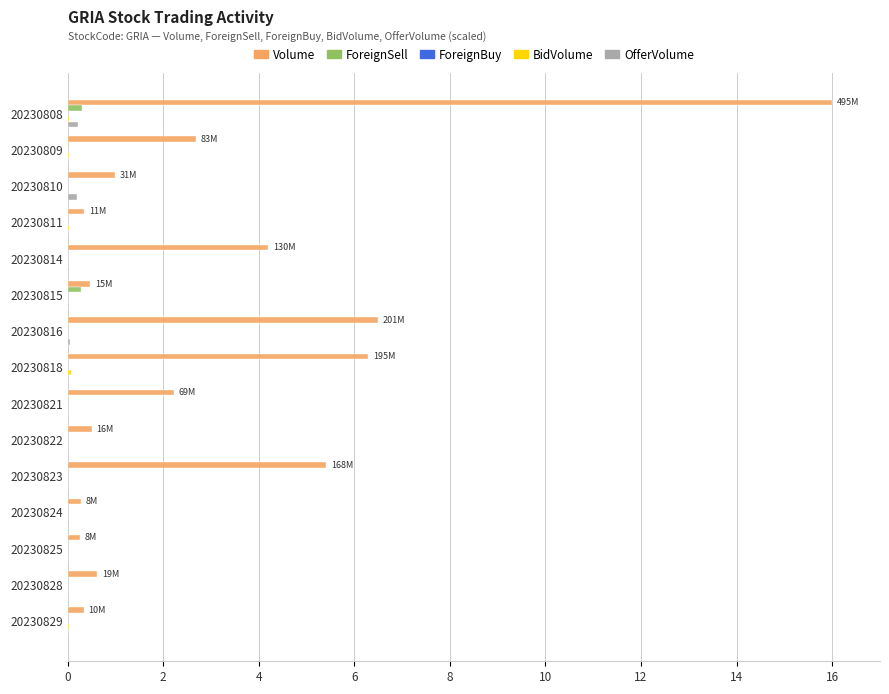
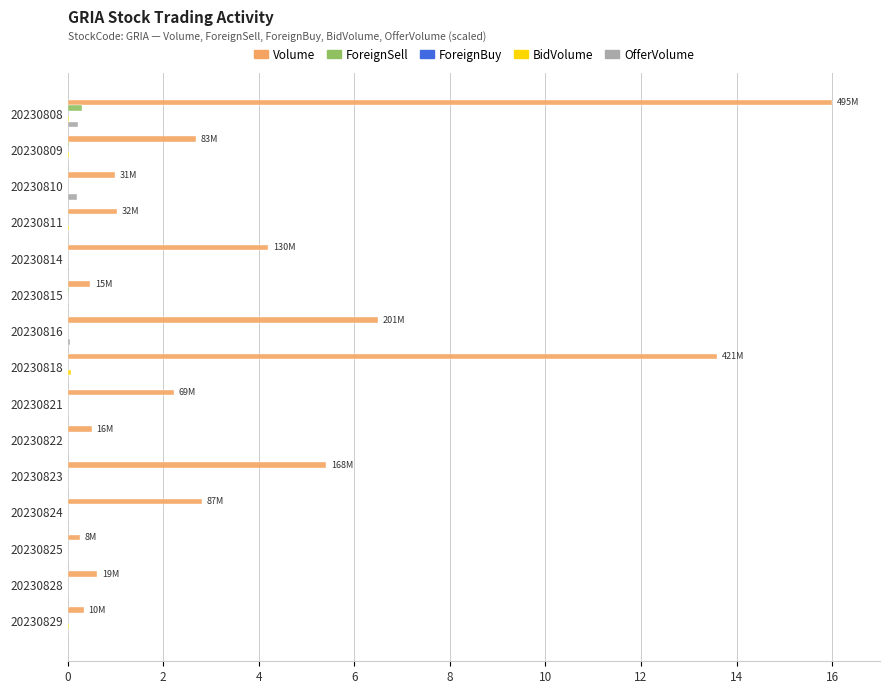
  {
    "Volume": {
-     "20230811": "11M",
-     "20230818": "195M",
-     "20230824": "8M"
+     "20230811": "32M",
+     "20230818": "421M",
+     "20230824": "87M"
    },
    "ForeignSell": {
      "20230808": "0.3",
-     "20230815": "0.3",
+     "20230815": "0.0",
      "20230816": "0.0"
    },
    "ForeignBuy": {
      "20230810": "0.0",
      "20230811": "0.0",
      "20230815": "0.0"
    },
    "BidVolume": {
      "20230818": "0.1"
    },
    "OfferVolume": {
      "20230808": "0.2",
      "20230810": "0.2"
    }
  }
